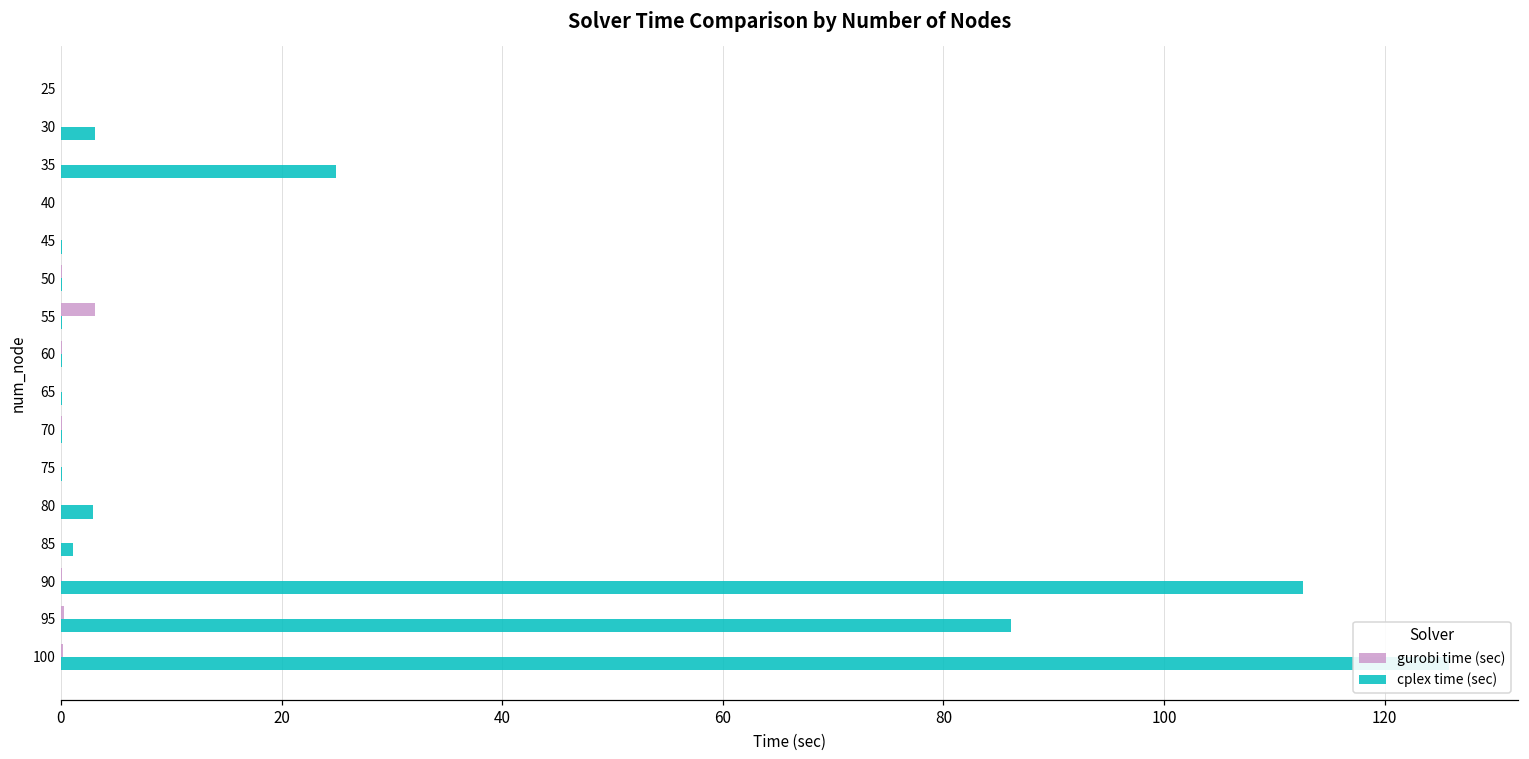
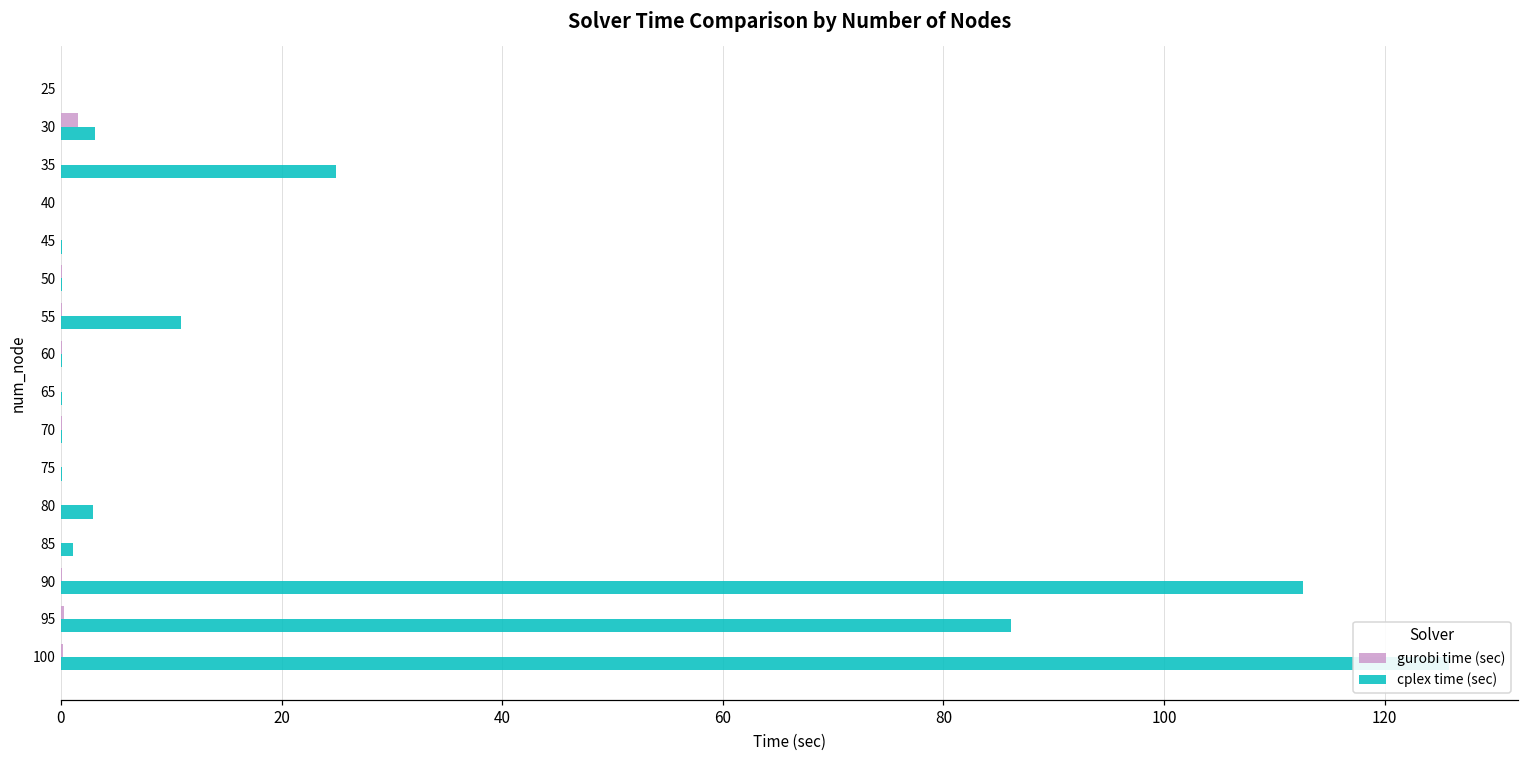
  {
    "gurobi time (sec)": {
-     "30": 0.0,
-     "55": 3.1
+     "30": 1.6,
+     "55": 0.1
    },
    "cplex time (sec)": {
      "30": 3.1,
      "35": 25.0,
-     "55": 0.1,
+     "55": 10.9,
      "80": 2.9,
      "85": 1.1,
      "90": 112.6,
      "95": 86.1
    }
  }
